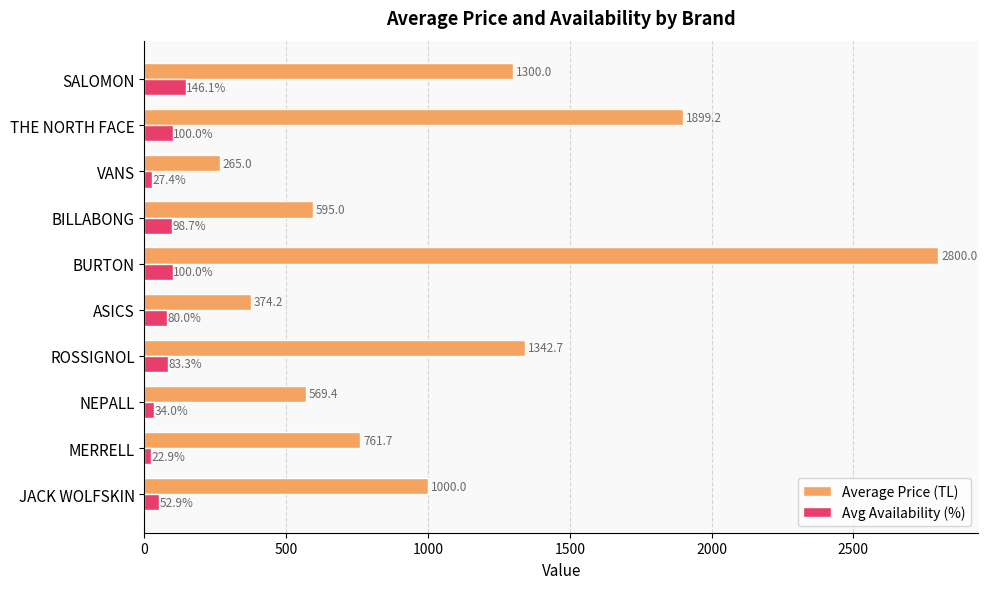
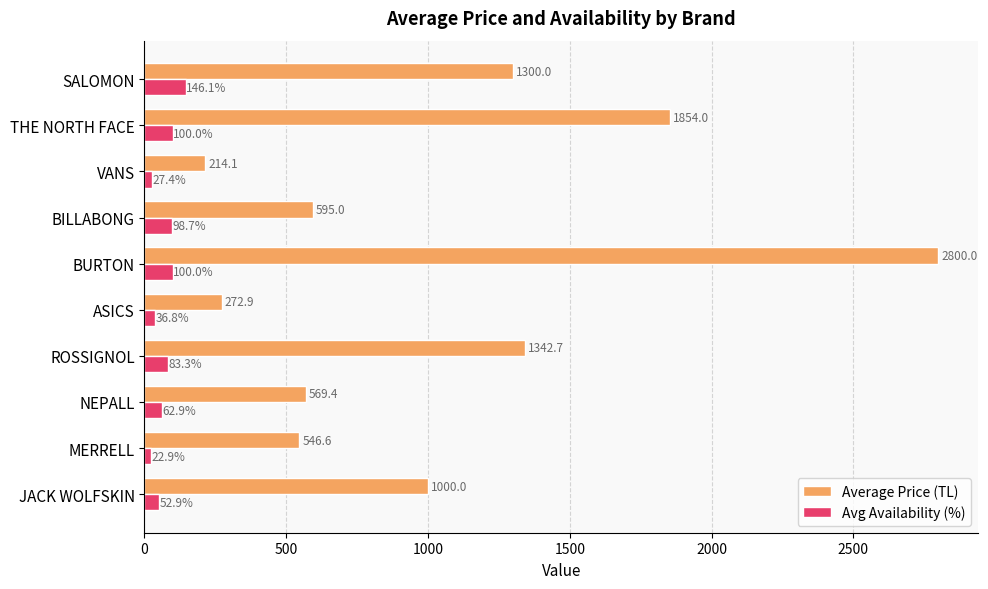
  {
    "Average Price (TL)": {
      "SALOMON": "1300.0",
-     "THE NORTH FACE": "1899.2",
-     "VANS": "265.0",
+     "THE NORTH FACE": "1854.0",
+     "VANS": "214.1",
      "BILLABONG": "595.0",
      "BURTON": "2800.0",
-     "ASICS": "374.2",
+     "ASICS": "272.9",
      "ROSSIGNOL": "1342.7",
      "NEPALL": "569.4",
-     "MERRELL": "761.7",
+     "MERRELL": "546.6",
      "JACK WOLFSKIN": "1000.0"
    },
    "Avg Availability (%)": {
      "SALOMON": "146.1%",
      "THE NORTH FACE": "100.0%",
      "VANS": "27.4%",
      "BILLABONG": "98.7%",
      "BURTON": "100.0%",
-     "ASICS": "80.0%",
+     "ASICS": "36.8%",
      "ROSSIGNOL": "83.3%",
-     "NEPALL": "34.0%",
+     "NEPALL": "62.9%",
      "MERRELL": "22.9%",
      "JACK WOLFSKIN": "52.9%"
    }
  }
